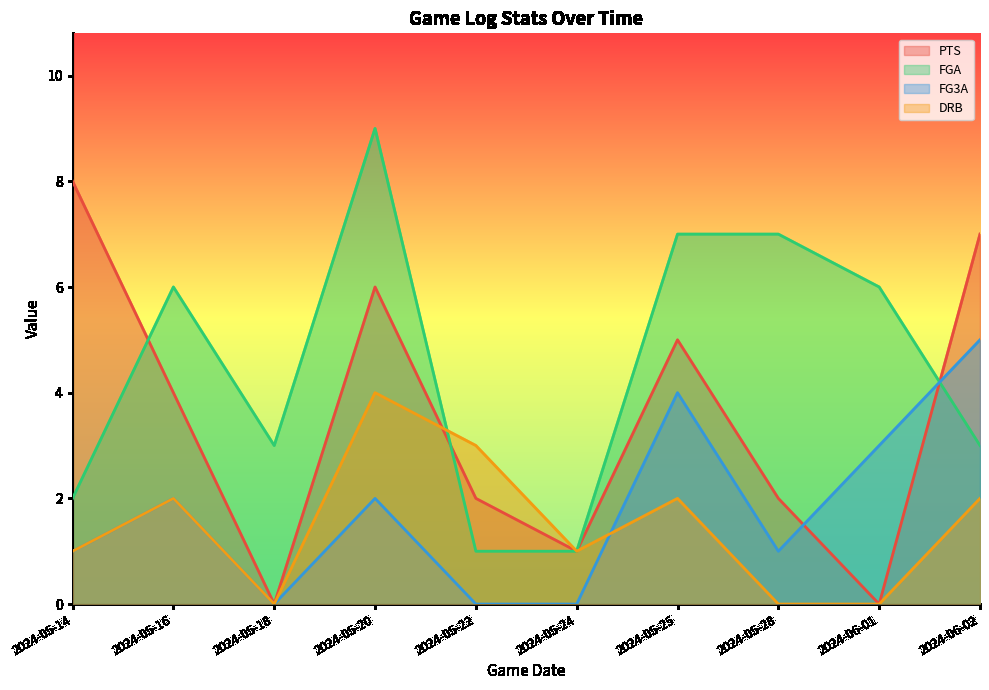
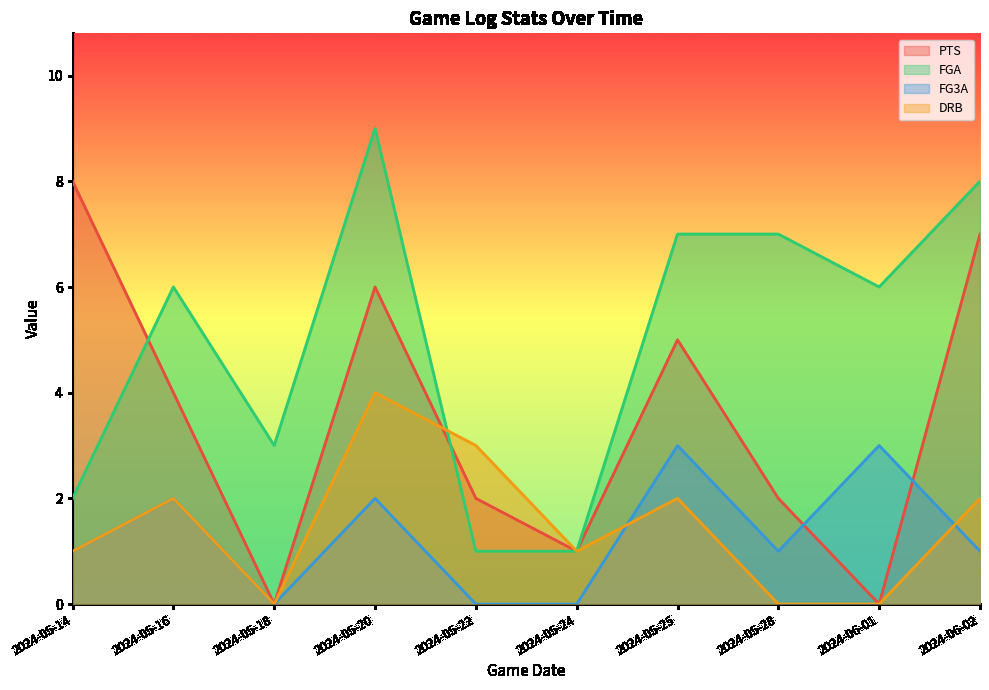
  {
    "FGA": {
      "2024-05-14": 2,
      "2024-05-16": 6,
      "2024-05-18": 3,
      "2024-05-20": 9,
      "2024-05-22": 1,
      "2024-05-25": 7,
      "2024-05-28": 7,
      "2024-06-01": 6,
-     "2024-06-02": 3
+     "2024-06-02": 8
    },
    "FG3A": {
      "2024-05-20": 2,
      "2024-05-22": 0,
      "2024-05-24": 0,
-     "2024-05-25": 4,
+     "2024-05-25": 3,
      "2024-05-28": 1,
      "2024-06-01": 3,
-     "2024-06-02": 5
+     "2024-06-02": 1
    }
  }
